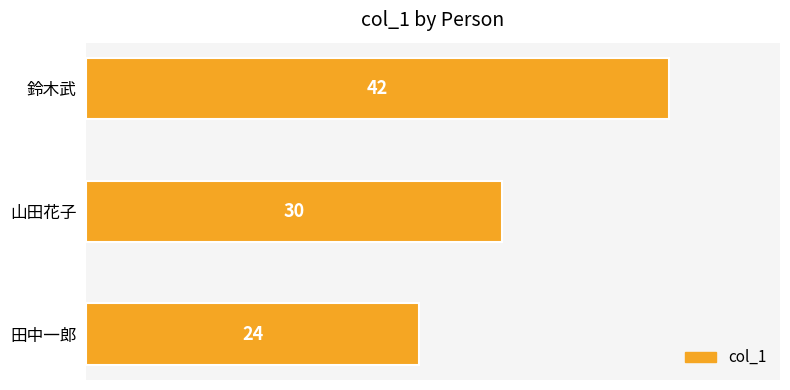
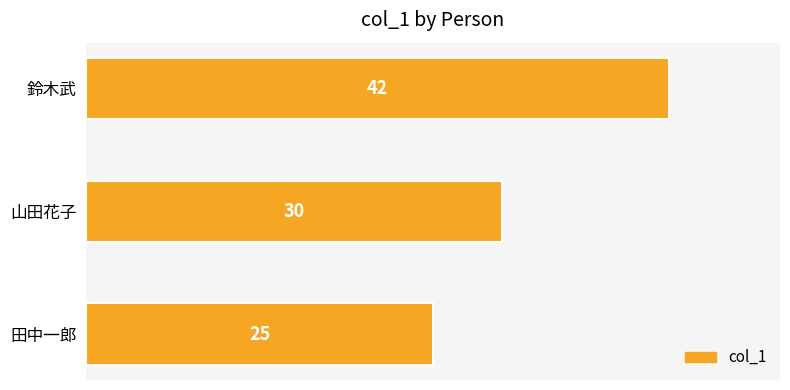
  {
    "鈴木武": 42,
    "山田花子": 30,
-   "田中一郎": 24
+   "田中一郎": 25
  }
